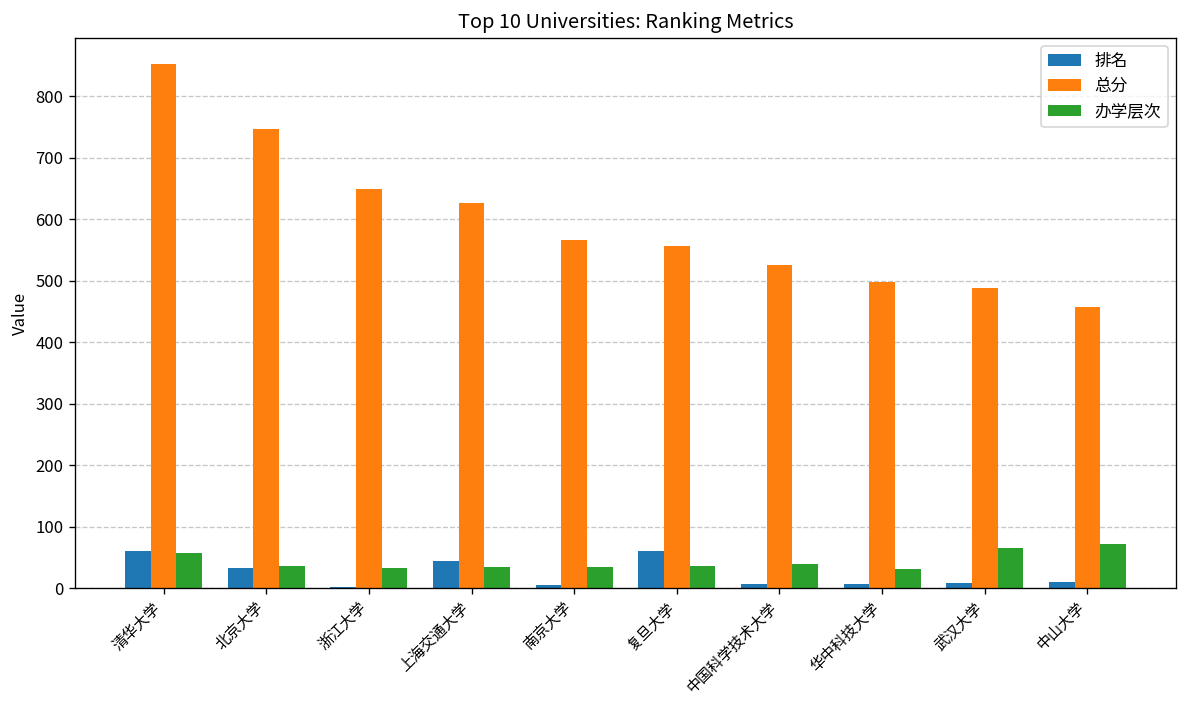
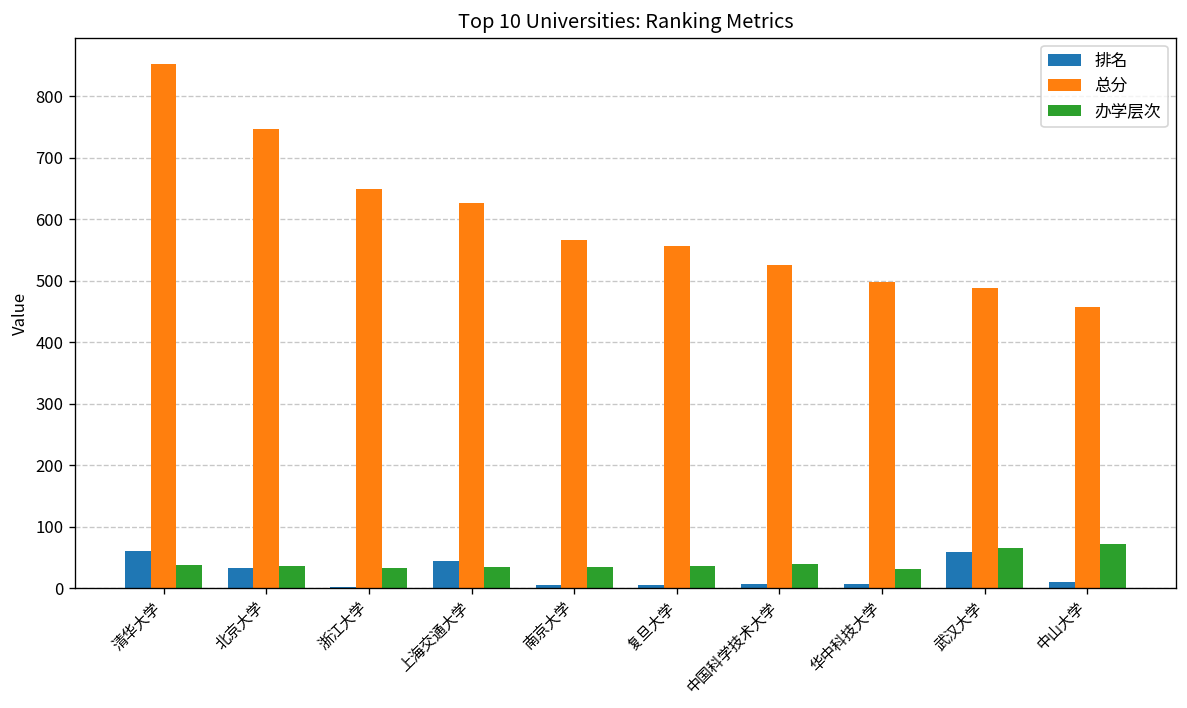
  {
    "排名": {
      "清华大学": 60,
      "北京大学": 30,
      "上海交通大学": 40,
      "南京大学": 10,
-     "复旦大学": 60,
+     "复旦大学": 10,
      "中国科学技术大学": 10,
      "华中科技大学": 10,
-     "武汉大学": 10,
+     "武汉大学": 60,
      "中山大学": 10
    },
    "总分": {
      "清华大学": 850,
      "北京大学": 750,
      "浙江大学": 650,
      "上海交通大学": 630,
      "南京大学": 570,
      "复旦大学": 560,
      "中国科学技术大学": 530,
      "华中科技大学": 500,
      "武汉大学": 490,
      "中山大学": 460
    },
    "办学层次": {
-     "清华大学": 60,
+     "清华大学": 40,
      "北京大学": 40,
      "浙江大学": 30,
      "上海交通大学": 40,
      "南京大学": 40,
      "复旦大学": 40,
      "中国科学技术大学": 40,
      "华中科技大学": 30,
      "武汉大学": 70,
      "中山大学": 70
    }
  }
